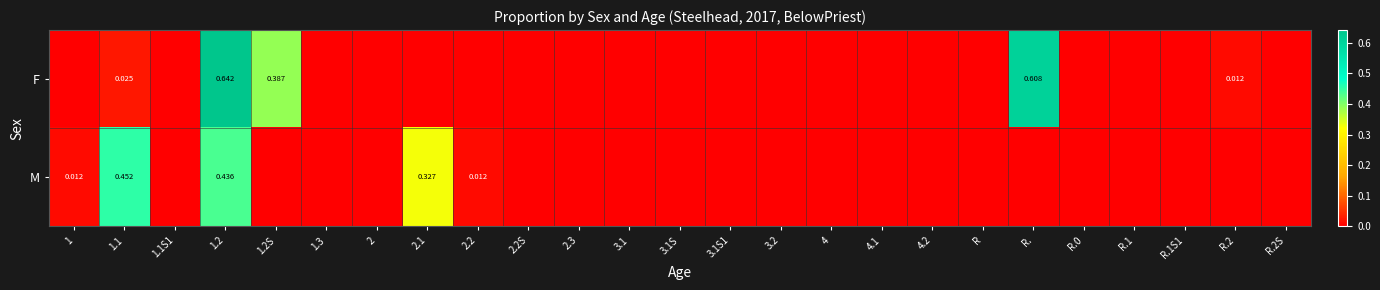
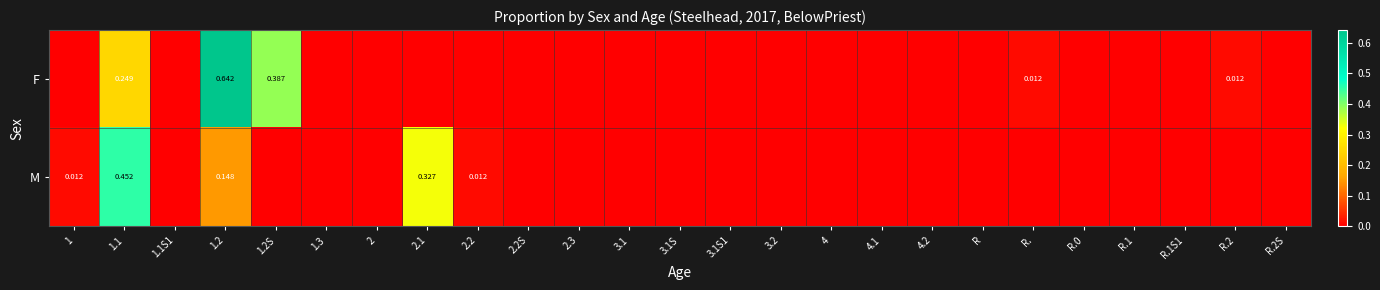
  {
    "F": {
-     "1.1": 0.025,
+     "1.1": 0.249,
      "1.2": 0.642,
      "1.2S": 0.387,
-     "R.": 0.608,
+     "R.": 0.012,
      "R.2": 0.012
    },
    "M": {
      "1": 0.012,
      "1.1": 0.452,
-     "1.2": 0.436,
+     "1.2": 0.148,
      "2.1": 0.327,
      "2.2": 0.012
    }
  }
